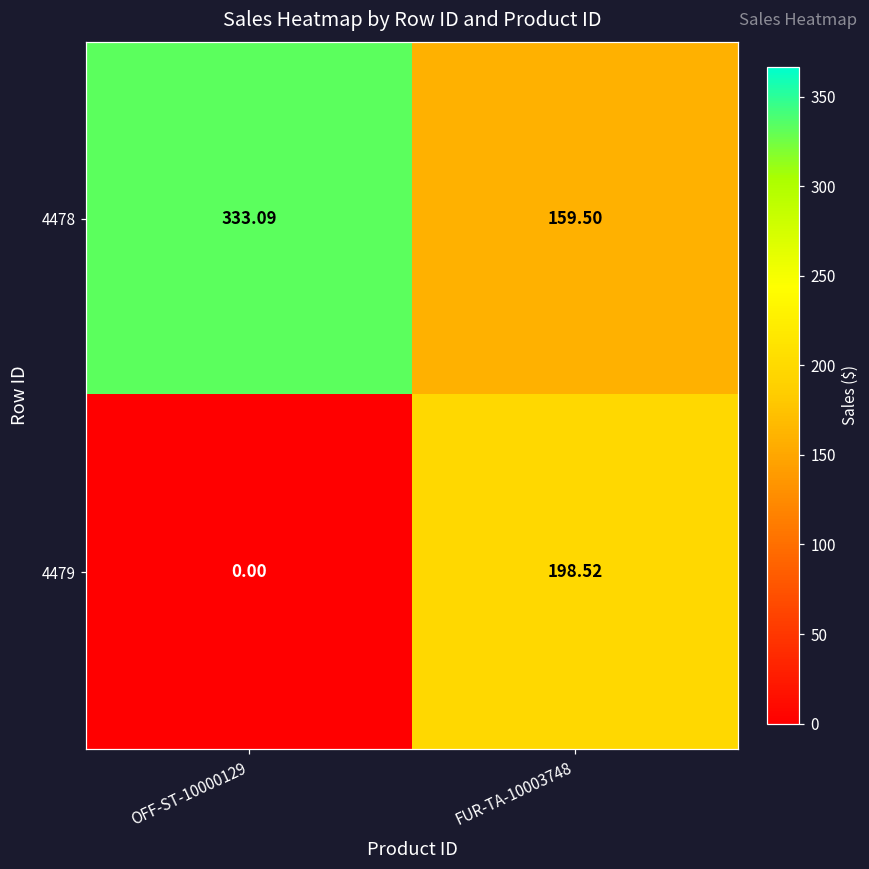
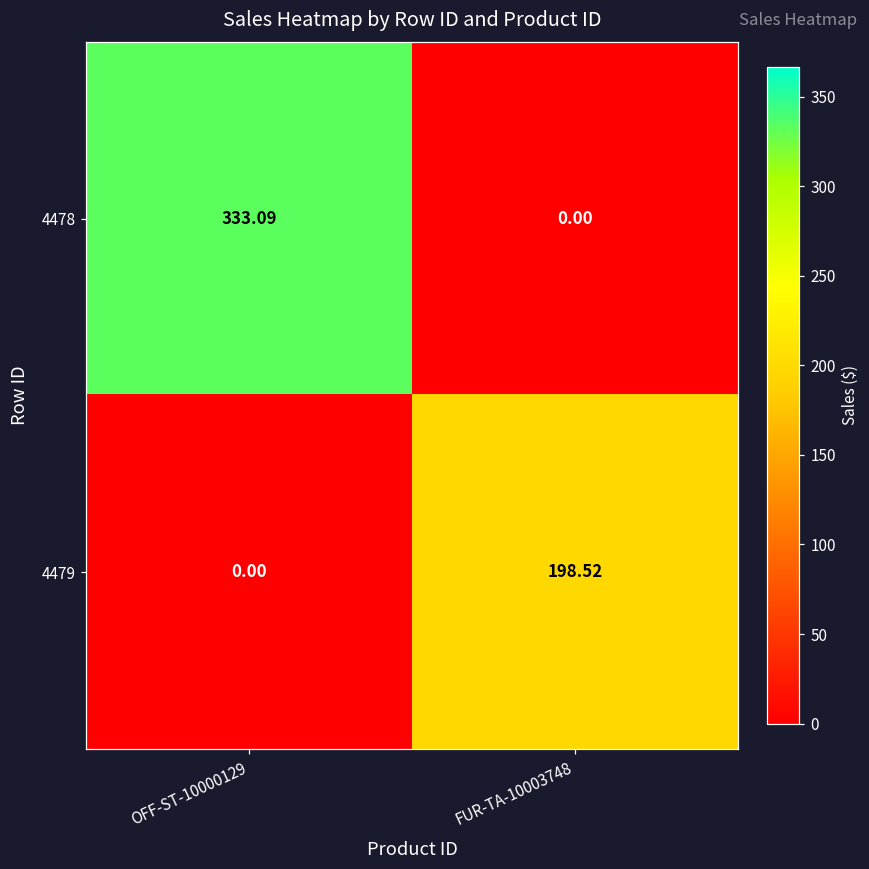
  {
    "4478": {
      "OFF-ST-10000129": 333.09,
-     "FUR-TA-10003748": 159.50
+     "FUR-TA-10003748": 0.00
    },
    "4479": {
      "OFF-ST-10000129": 0.00,
      "FUR-TA-10003748": 198.52
    }
  }
